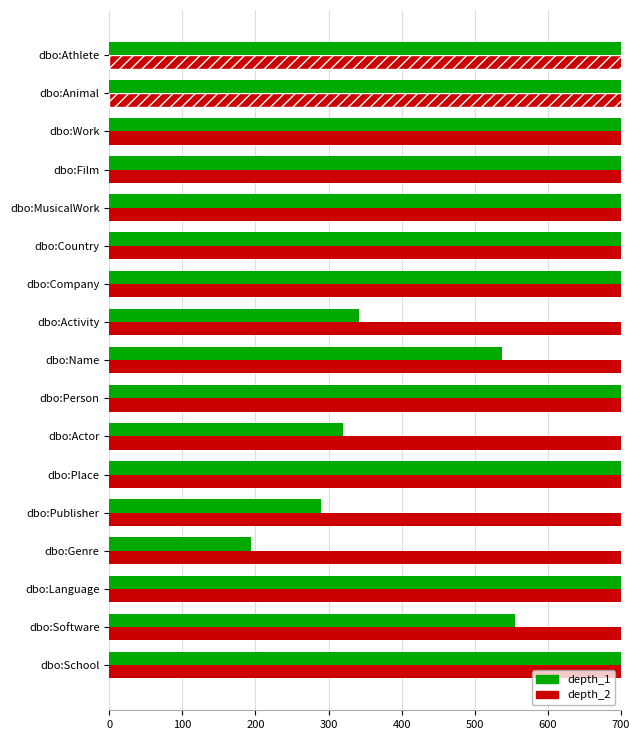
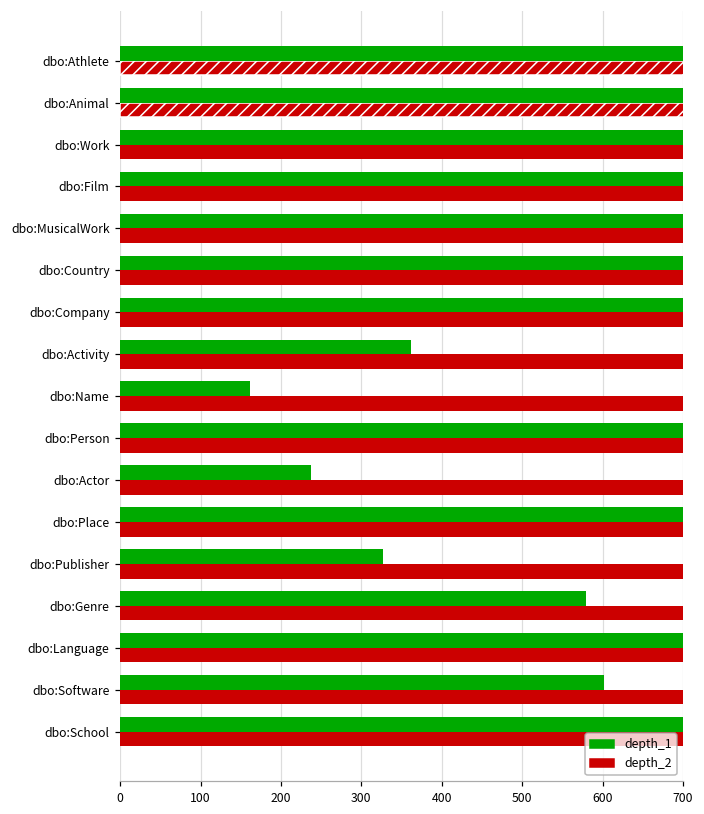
  {
    "depth_1": {
-     "dbo:Activity": 340,
-     "dbo:Name": 540,
-     "dbo:Actor": 320,
-     "dbo:Publisher": 290,
-     "dbo:Genre": 190,
-     "dbo:Software": 550
+     "dbo:Activity": 360,
+     "dbo:Name": 160,
+     "dbo:Actor": 240,
+     "dbo:Publisher": 330,
+     "dbo:Genre": 580,
+     "dbo:Software": 600
    }
  }
